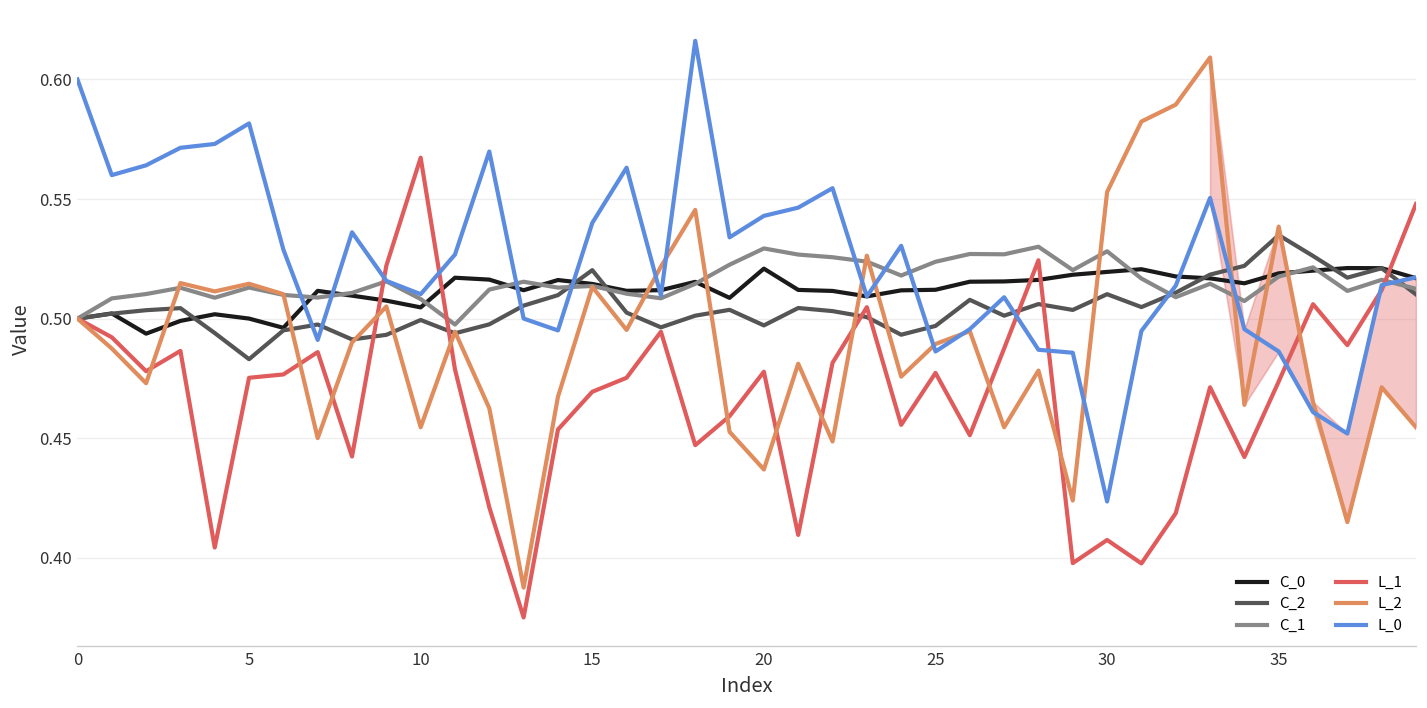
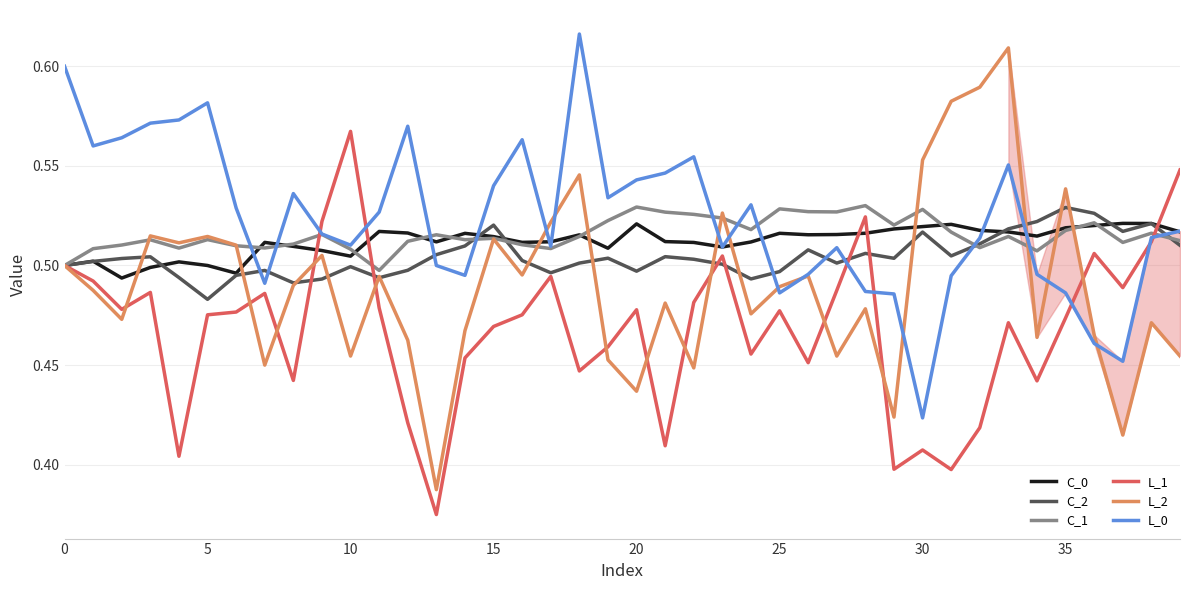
  {
    "C_0": {
      "5": 0.500,
      "10": 0.505,
      "20": 0.521,
-     "25": 0.512,
+     "25": 0.516,
      "30": 0.520,
      "35": 0.519
    },
    "C_2": {
      "5": 0.483,
      "10": 0.499,
      "15": 0.520,
      "20": 0.497,
      "25": 0.497,
-     "30": 0.510,
-     "35": 0.535
+     "30": 0.517,
+     "35": 0.529
    },
    "C_1": {
      "5": 0.513,
      "10": 0.508,
      "20": 0.529,
-     "25": 0.524,
+     "25": 0.528,
      "30": 0.528,
      "35": 0.518
    },
    "L_0": {
      "0": 0.600,
      "5": 0.582,
      "10": 0.510,
      "15": 0.540,
      "20": 0.543,
      "25": 0.486,
      "30": 0.424,
      "35": 0.486
    }
  }
